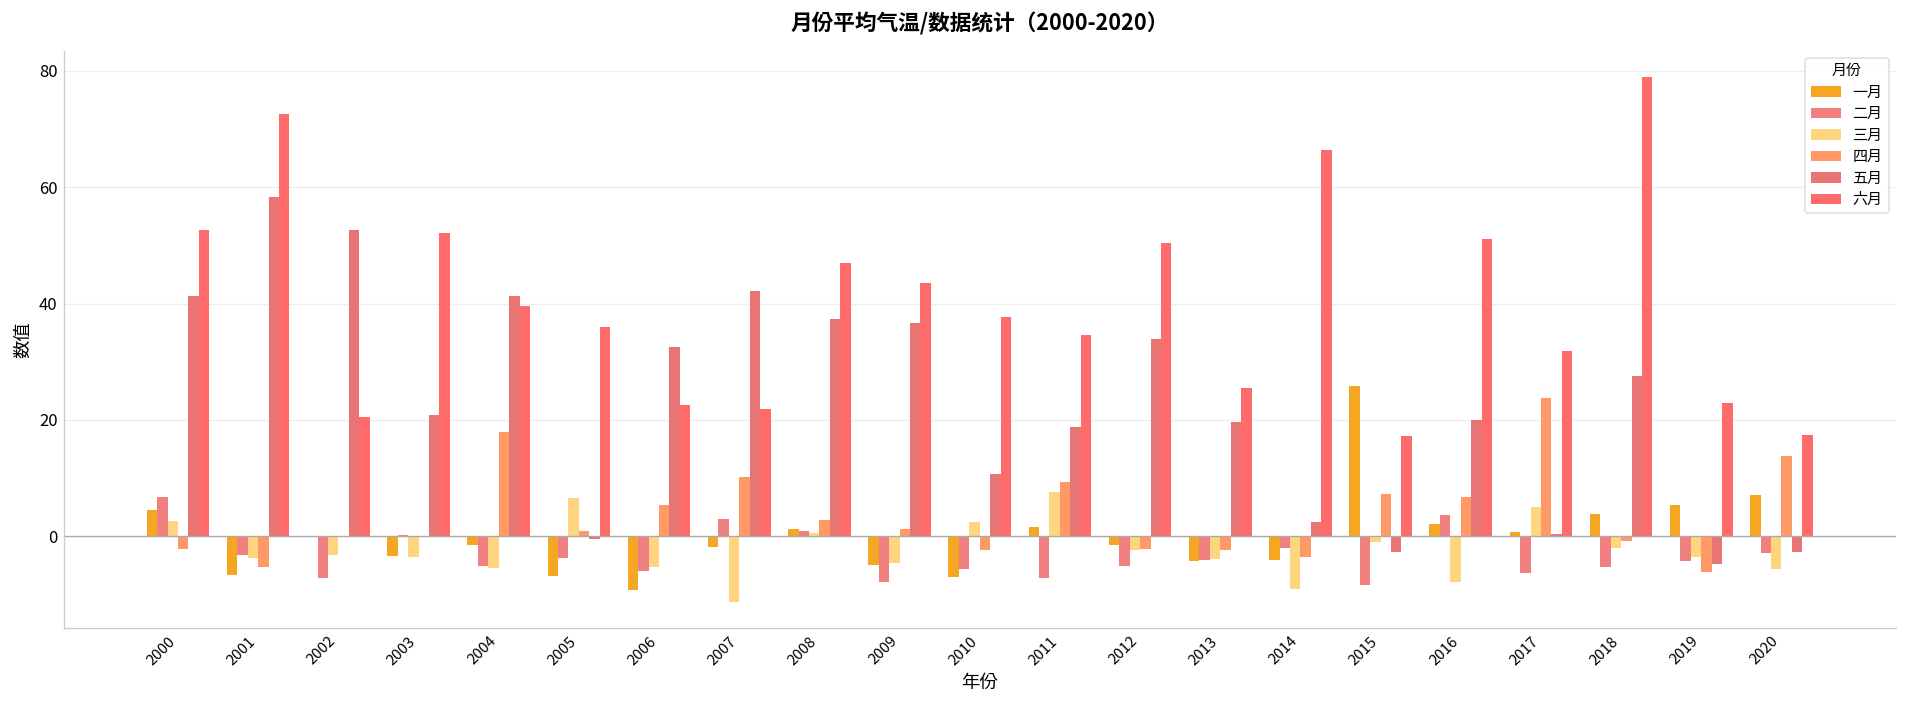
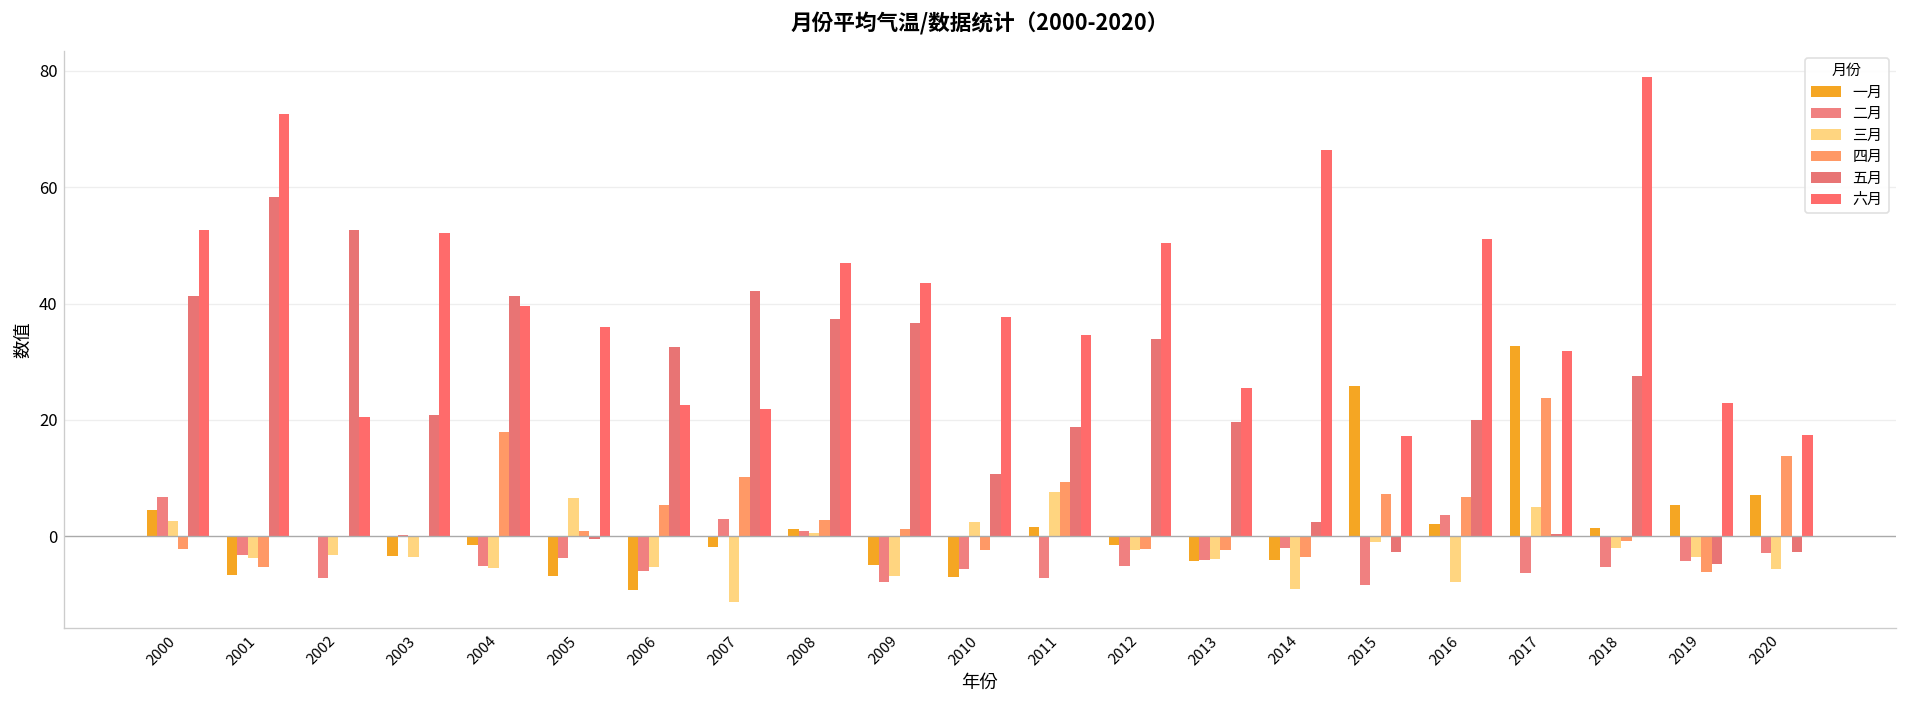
  {
    "一月": {
      "2000": 4,
      "2001": -7,
      "2003": -3,
      "2004": -1,
      "2005": -7,
      "2006": -9,
      "2007": -2,
      "2008": 1,
      "2009": -5,
      "2010": -7,
      "2011": 2,
      "2012": -2,
      "2013": -4,
      "2014": -4,
      "2015": 26,
      "2016": 2,
-     "2017": 1,
-     "2018": 4,
+     "2017": 33,
+     "2018": 1,
      "2019": 5,
      "2020": 7
    },
    "三月": {
      "2000": 3,
      "2001": -4,
      "2002": -3,
      "2003": -4,
      "2004": -5,
      "2005": 7,
      "2006": -5,
      "2007": -11,
      "2008": 1,
-     "2009": -5,
+     "2009": -7,
      "2010": 3,
      "2011": 8,
      "2012": -2,
      "2013": -4,
      "2014": -9,
      "2015": -1,
      "2016": -8,
      "2017": 5,
      "2018": -2,
      "2019": -4,
      "2020": -6
    }
  }
